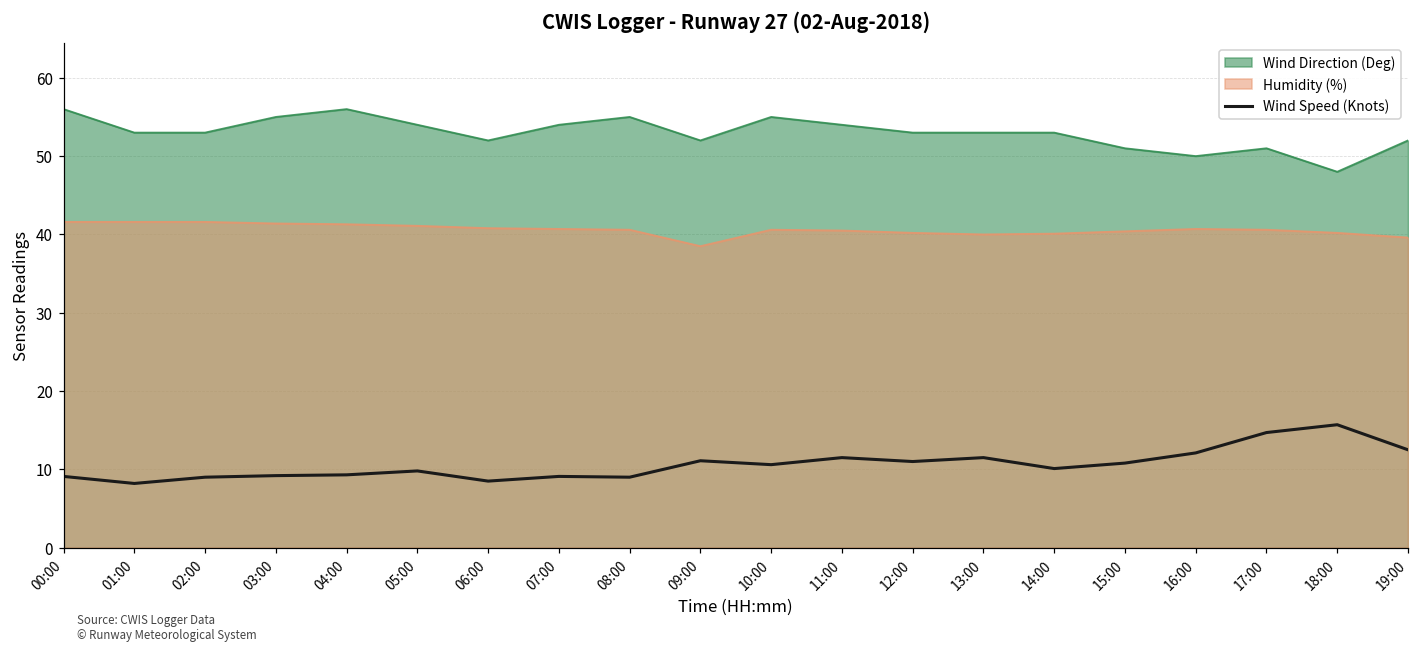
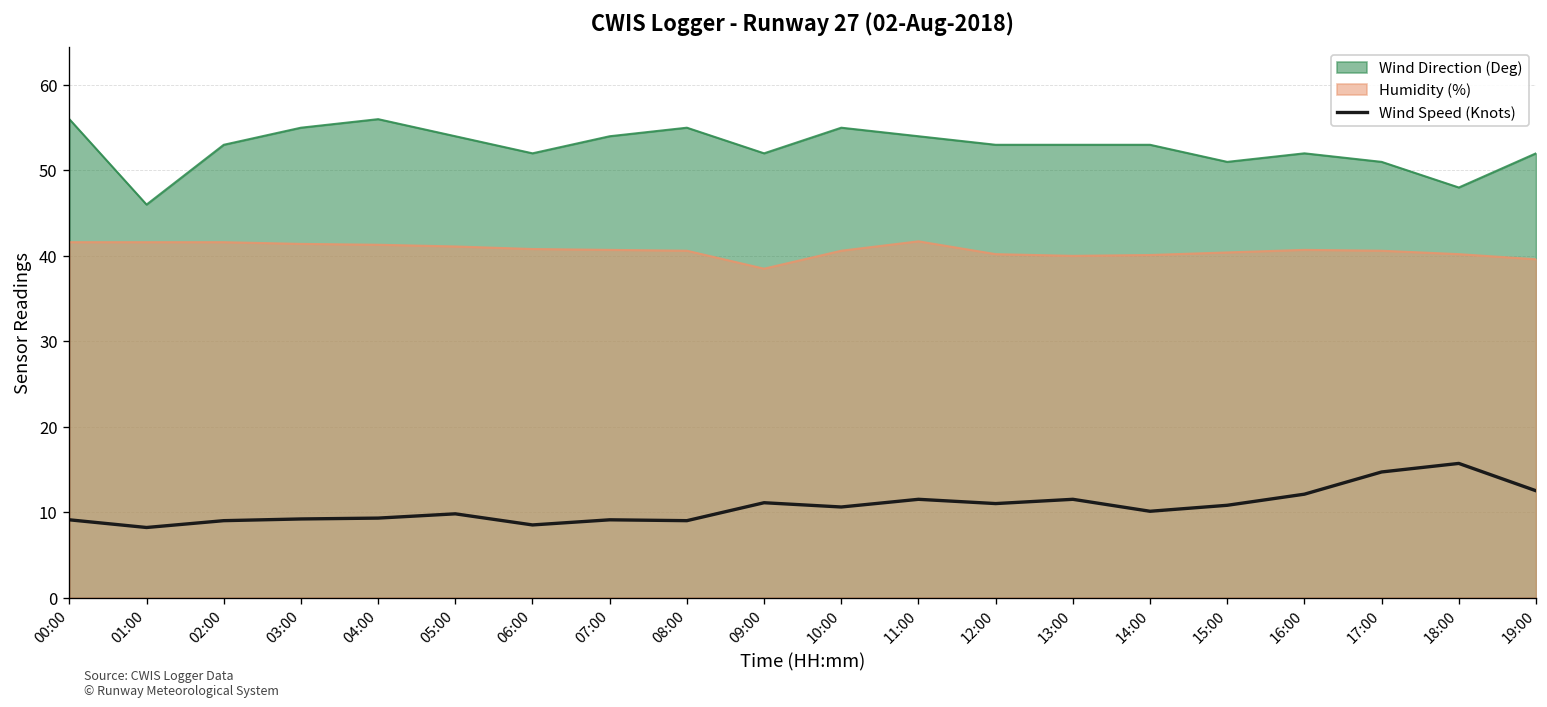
  {
    "Wind Direction (Deg)": {
      "00:00": 56,
-     "01:00": 53,
+     "01:00": 46,
      "02:00": 53,
      "03:00": 55,
      "04:00": 56,
      "05:00": 54,
      "06:00": 52,
      "07:00": 54,
      "08:00": 55,
      "09:00": 52,
      "10:00": 55,
      "11:00": 54,
      "12:00": 53,
      "13:00": 53,
      "14:00": 53,
      "15:00": 51,
-     "16:00": 50,
+     "16:00": 52,
      "17:00": 51,
      "18:00": 48,
      "19:00": 52
    },
    "Humidity (%)": {
      "00:00": 42,
      "01:00": 42,
      "02:00": 42,
      "03:00": 41,
      "04:00": 41,
      "05:00": 41,
      "06:00": 41,
      "07:00": 41,
      "08:00": 41,
      "09:00": 39,
      "10:00": 41,
-     "11:00": 41,
+     "11:00": 42,
      "12:00": 40,
      "13:00": 40,
      "14:00": 40,
      "15:00": 40,
      "16:00": 41,
      "17:00": 41,
      "18:00": 40,
      "19:00": 40
    },
    "Wind Speed (Knots)": {
      "00:00": 9,
      "01:00": 8,
      "02:00": 9,
      "03:00": 9,
      "04:00": 9,
      "05:00": 10,
      "06:00": 9,
      "07:00": 9,
      "08:00": 9,
      "09:00": 11,
      "10:00": 11,
      "11:00": 12,
      "12:00": 11,
      "13:00": 12,
      "14:00": 10,
      "15:00": 11,
      "16:00": 12,
      "17:00": 15,
      "18:00": 16,
      "19:00": 13
    }
  }
